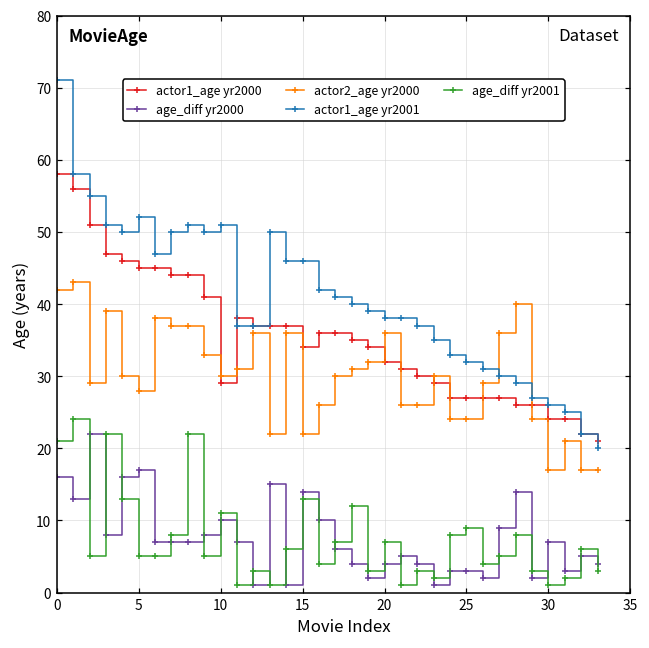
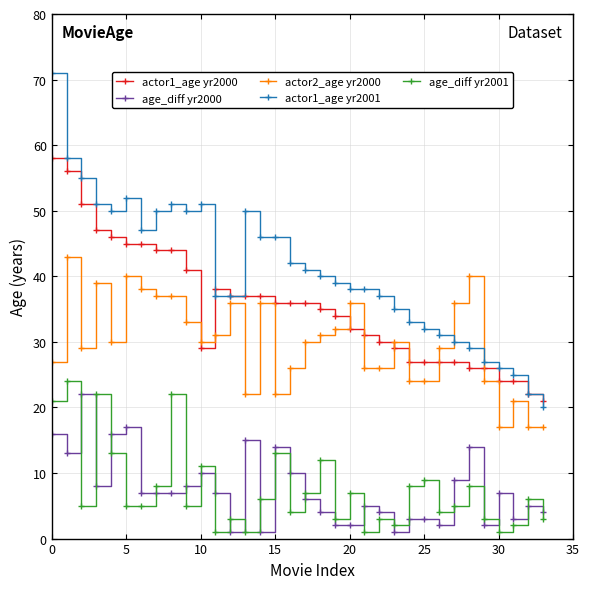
  {
    "actor1_age yr2000": {
      "0": 58,
      "5": 45,
      "10": 29,
-     "15": 34,
+     "15": 36,
      "20": 32,
      "25": 27,
      "30": 24
    },
    "age_diff yr2000": {
      "0": 16,
      "5": 17,
      "10": 10,
      "15": 14,
-     "20": 4,
+     "20": 2,
      "25": 3,
      "30": 7
    },
    "actor2_age yr2000": {
-     "0": 42,
-     "5": 28,
+     "0": 27,
+     "5": 40,
      "10": 30,
      "15": 22,
      "20": 36,
      "25": 24,
      "30": 17
    },
    "actor1_age yr2001": {
      "0": 71,
      "5": 52,
      "10": 51,
      "15": 46,
      "20": 38,
      "25": 32,
      "30": 26
    },
    "age_diff yr2001": {
      "0": 21,
      "5": 5,
      "10": 11,
      "15": 13,
      "20": 7,
      "25": 9,
      "30": 1
    }
  }
